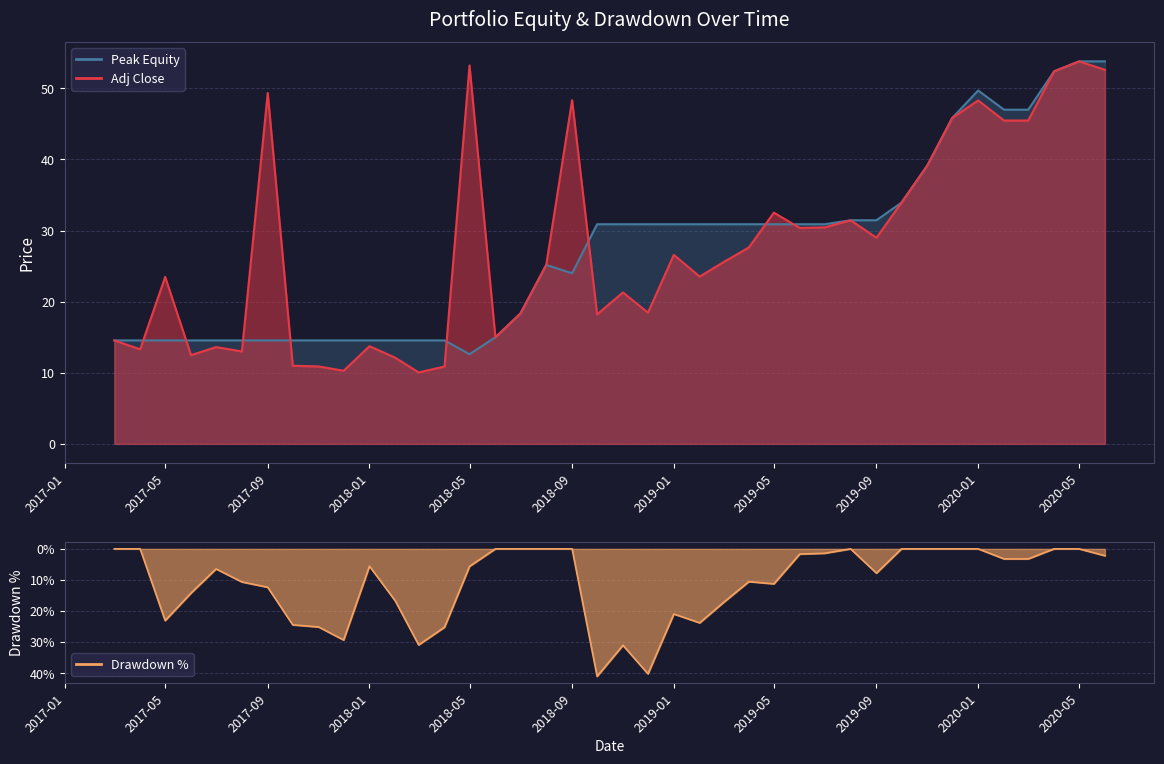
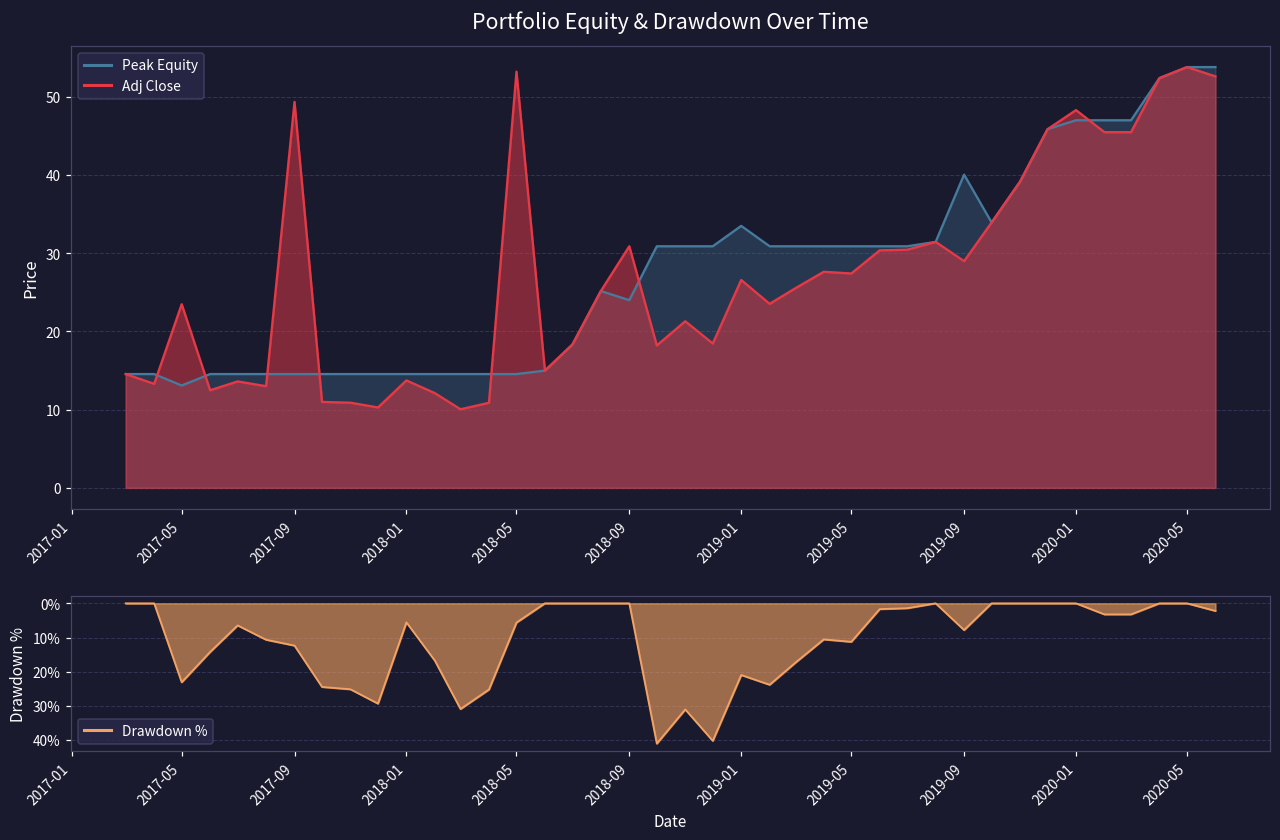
  {
    "Portfolio Equity & Drawdown Over Time": {
      "Peak Equity": {
-       "2017-05": 15,
+       "2017-05": 13,
        "2017-09": 15,
        "2018-01": 15,
-       "2018-05": 13,
+       "2018-05": 15,
        "2018-09": 24,
-       "2019-01": 31,
+       "2019-01": 33,
        "2019-05": 31,
-       "2019-09": 31,
-       "2020-01": 50
+       "2019-09": 40,
+       "2020-01": 47
      },
      "Adj Close": {
        "2017-05": 23,
        "2017-09": 49,
        "2018-01": 14,
        "2018-05": 53,
-       "2018-09": 48,
+       "2018-09": 31,
        "2019-01": 27,
-       "2019-05": 33,
+       "2019-05": 27,
        "2019-09": 29,
        "2020-01": 48
      }
    }
  }
